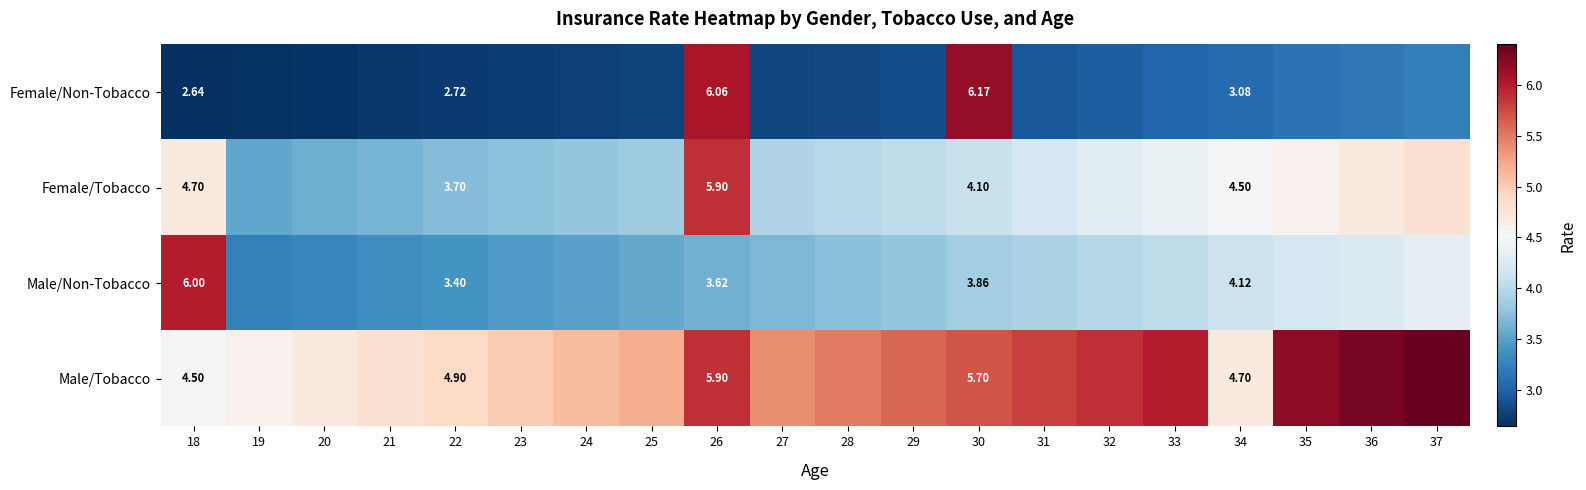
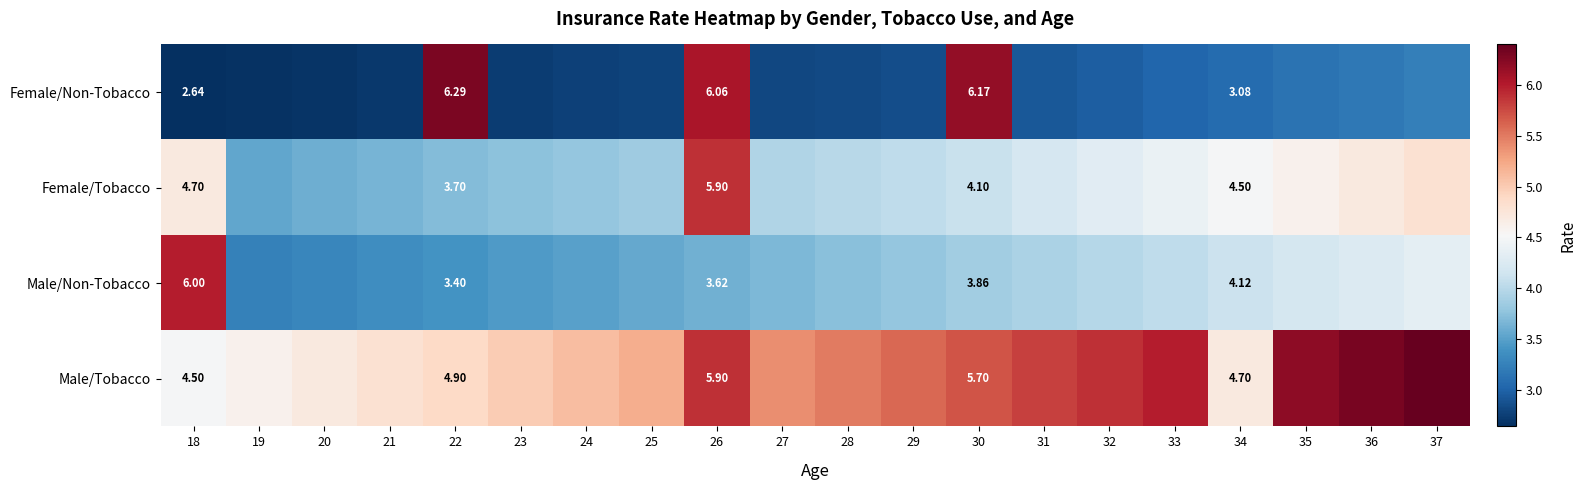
  {
    "Female/Non-Tobacco": {
      "18": 2.64,
-     "22": 2.72,
+     "22": 6.29,
      "26": 6.06,
      "30": 6.17,
      "34": 3.08
    },
    "Female/Tobacco": {
      "18": 4.70,
      "22": 3.70,
      "26": 5.90,
      "30": 4.10,
      "34": 4.50
    },
    "Male/Non-Tobacco": {
      "18": 6.00,
      "22": 3.40,
      "26": 3.62,
      "30": 3.86,
      "34": 4.12
    },
    "Male/Tobacco": {
      "18": 4.50,
      "22": 4.90,
      "26": 5.90,
      "30": 5.70,
      "34": 4.70
    }
  }
